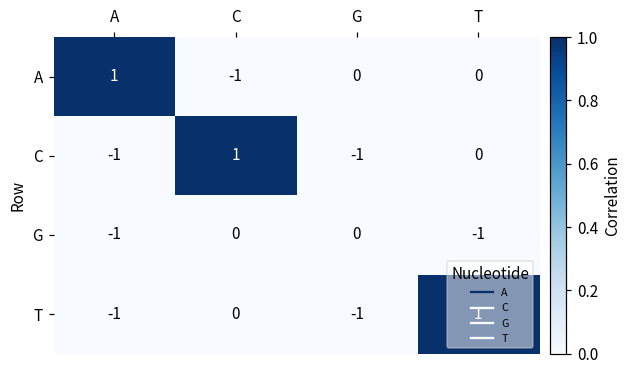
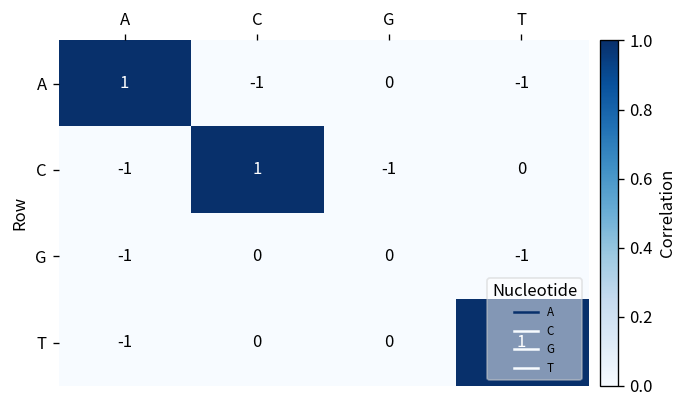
  {
    "A": {
      "A": 1,
      "C": -1,
      "G": 0,
-     "T": 0
+     "T": -1
    },
    "C": {
      "A": -1,
      "C": 1,
      "G": -1,
      "T": 0
    },
    "G": {
      "A": -1,
      "C": 0,
      "G": 0,
      "T": -1
    },
    "T": {
      "A": -1,
      "C": 0,
-     "G": -1
+     "G": 0
    }
  }
